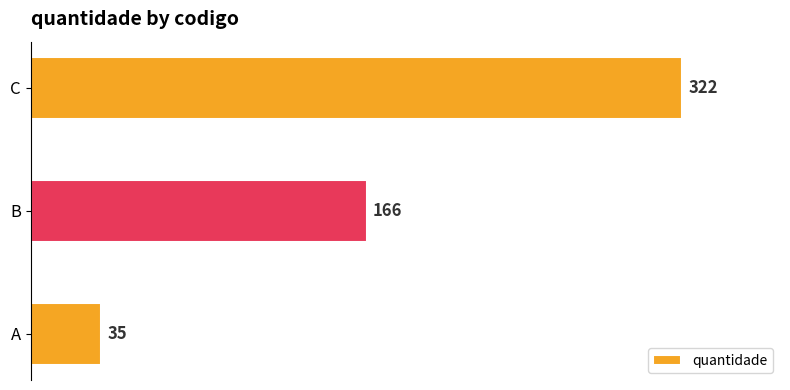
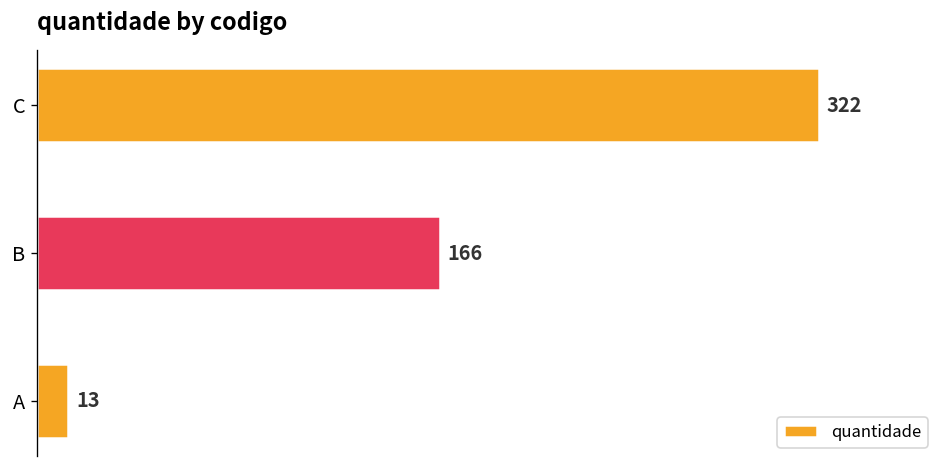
  {
    "C": 322,
    "B": 166,
-   "A": 35
+   "A": 13
  }
